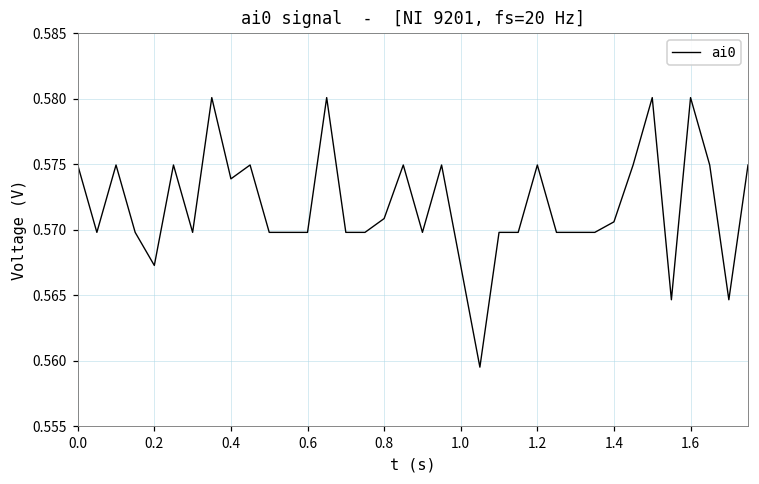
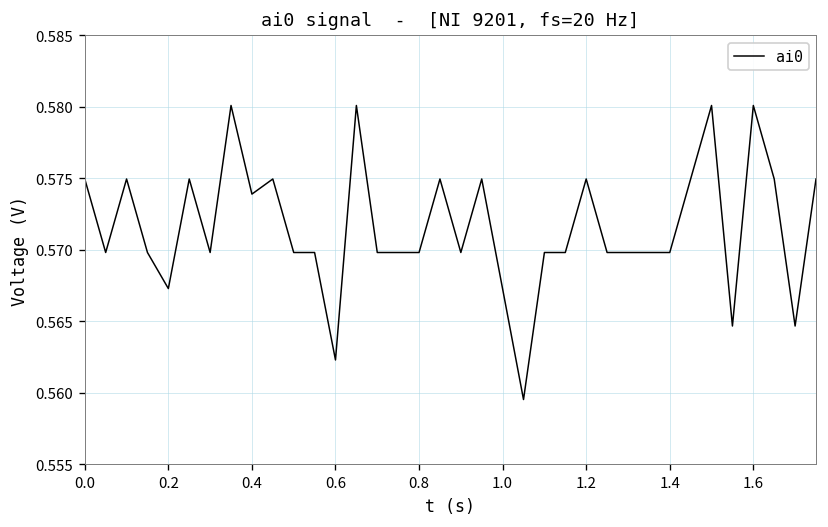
  {
    "0.0": 0.5750,
    "0.2": 0.5673,
    "0.4": 0.5739,
-   "0.6": 0.5698,
-   "0.8": 0.5709,
+   "0.6": 0.5623,
+   "0.8": 0.5698,
    "1.0": 0.5673,
    "1.2": 0.5750,
-   "1.4": 0.5706,
+   "1.4": 0.5698,
    "1.6": 0.5801
  }
